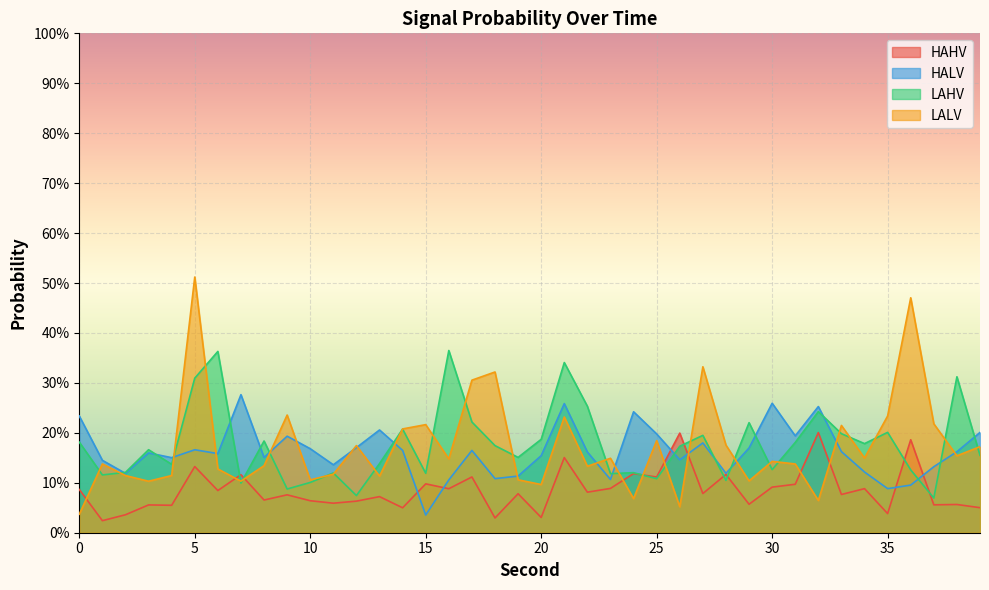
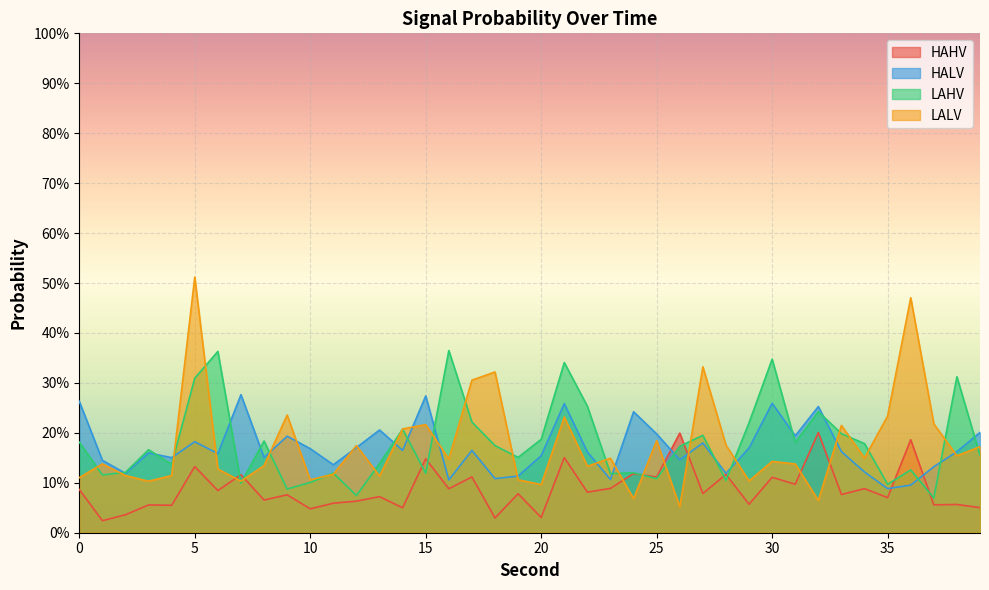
  {
    "HAHV": {
      "0": "9%",
      "5": "13%",
-     "10": "6%",
-     "15": "10%",
+     "10": "5%",
+     "15": "15%",
      "20": "3%",
-     "30": "9%",
-     "35": "4%"
+     "30": "11%",
+     "35": "7%"
    },
    "HALV": {
-     "0": "23%",
-     "5": "17%",
+     "0": "26%",
+     "5": "18%",
      "10": "17%",
-     "15": "4%",
+     "15": "27%",
      "20": "15%",
      "25": "20%",
      "30": "26%",
      "35": "9%"
    },
    "LAHV": {
      "0": "18%",
      "5": "31%",
      "10": "10%",
      "15": "12%",
      "20": "19%",
-     "30": "13%",
-     "35": "20%"
+     "30": "35%",
+     "35": "10%"
    },
    "LALV": {
-     "0": "4%",
+     "0": "11%",
      "5": "51%",
      "10": "11%",
      "15": "22%",
      "20": "10%",
      "25": "18%",
      "30": "14%",
      "35": "23%"
    }
  }
